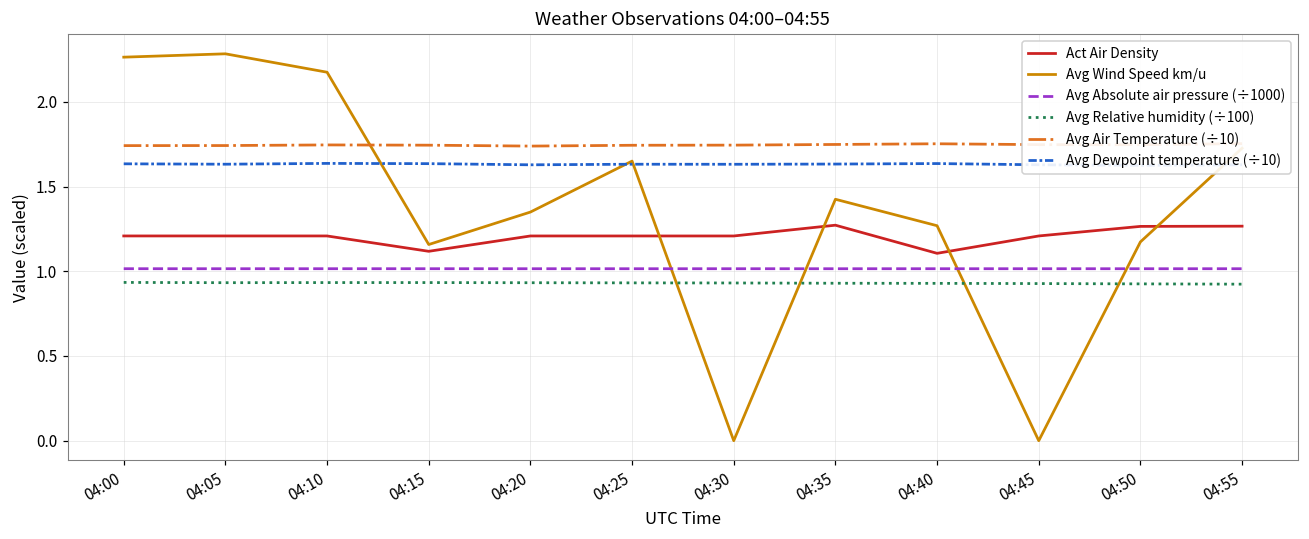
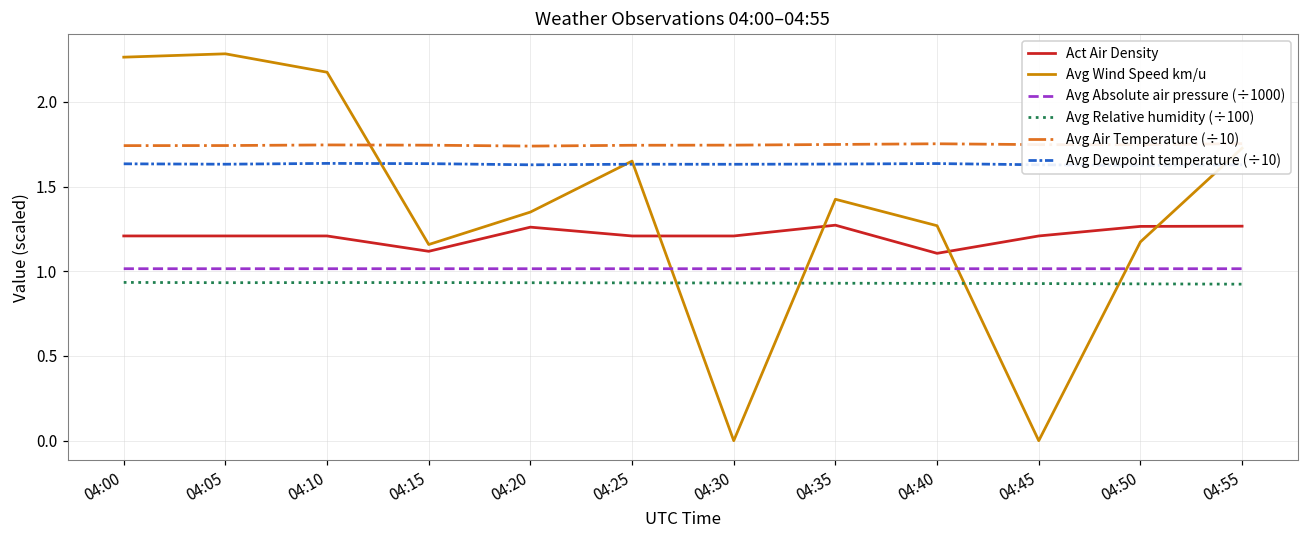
  {
    "Act Air Density": {
      "04:00": 1.21,
      "04:05": 1.21,
      "04:10": 1.21,
      "04:15": 1.12,
-     "04:20": 1.21,
+     "04:20": 1.26,
      "04:25": 1.21,
      "04:30": 1.21,
      "04:35": 1.27,
      "04:40": 1.11,
      "04:45": 1.21,
      "04:50": 1.26,
      "04:55": 1.27
    },
    "Avg Absolute air pressure (÷1000)": {
      "04:00": 1.02,
      "04:05": 1.02,
      "04:10": 1.02,
      "04:15": 1.02,
      "04:20": 1.02,
      "04:25": 1.02,
      "04:30": 1.02,
      "04:35": 1.02,
      "04:40": 1.02,
      "04:45": 1.02,
      "04:50": 1.01,
      "04:55": 1.02
    },
    "Avg Relative humidity (÷100)": {
      "04:00": 0.93,
      "04:05": 0.93,
      "04:10": 0.93,
      "04:15": 0.93,
      "04:20": 0.93,
      "04:25": 0.93,
      "04:30": 0.93,
      "04:35": 0.93,
      "04:40": 0.93,
      "04:45": 0.93,
      "04:50": 0.93,
      "04:55": 0.92
    },
    "Avg Dewpoint temperature (÷10)": {
      "04:00": 1.63,
      "04:05": 1.63,
      "04:10": 1.64,
      "04:15": 1.64,
      "04:20": 1.63,
      "04:25": 1.63,
      "04:30": 1.63,
      "04:35": 1.63,
      "04:40": 1.64
    }
  }
